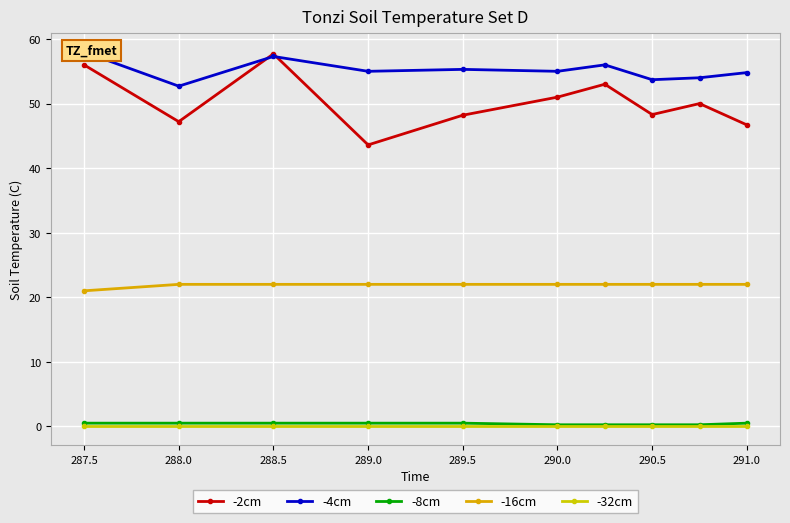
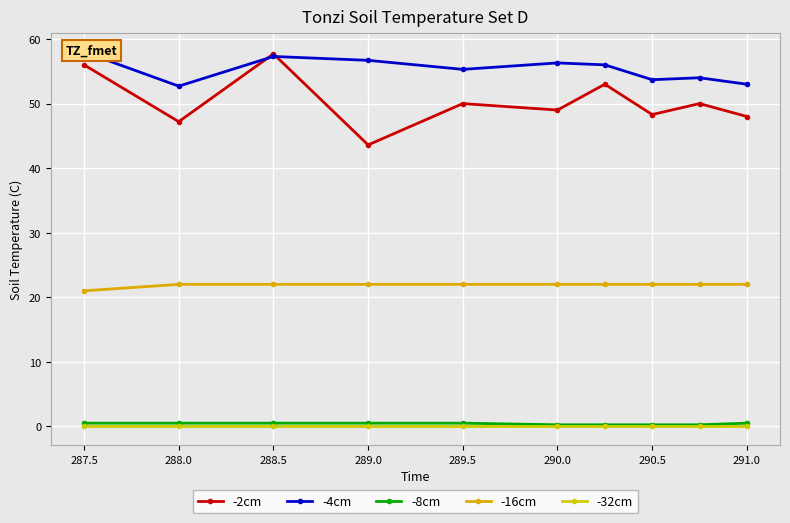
  {
    "-2cm": {
      "287.5": 56,
      "288.0": 47,
      "288.5": 58,
      "289.0": 44,
-     "289.5": 48,
-     "290.0": 51,
+     "289.5": 50,
+     "290.0": 49,
      "290.5": 48,
-     "291.0": 47
+     "291.0": 48
    },
    "-4cm": {
      "288.0": 53,
      "288.5": 57,
-     "289.0": 55,
+     "289.0": 57,
      "289.5": 55,
-     "290.0": 55,
+     "290.0": 56,
      "290.5": 54,
-     "291.0": 55
+     "291.0": 53
    },
    "-8cm": {
      "287.5": 1,
      "288.0": 1,
      "288.5": 1,
      "289.0": 1,
      "289.5": 1,
      "291.0": 1
    }
  }
